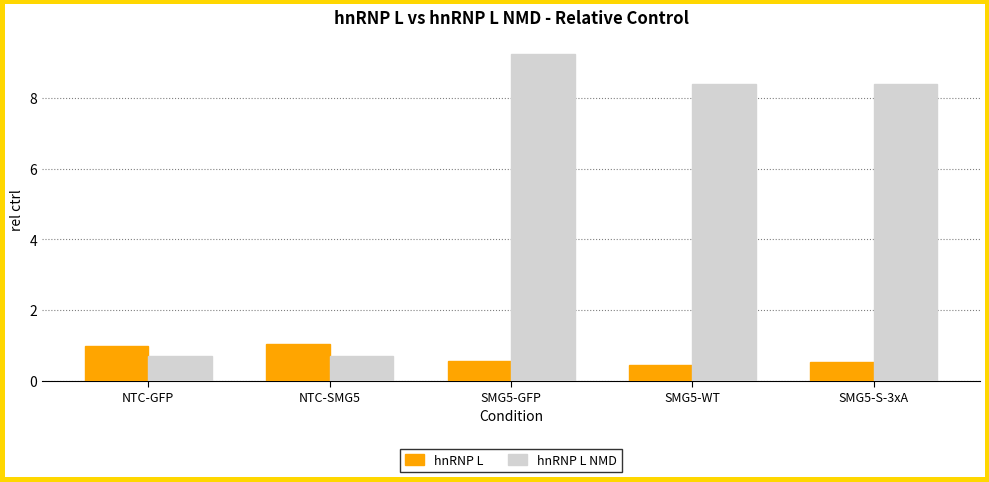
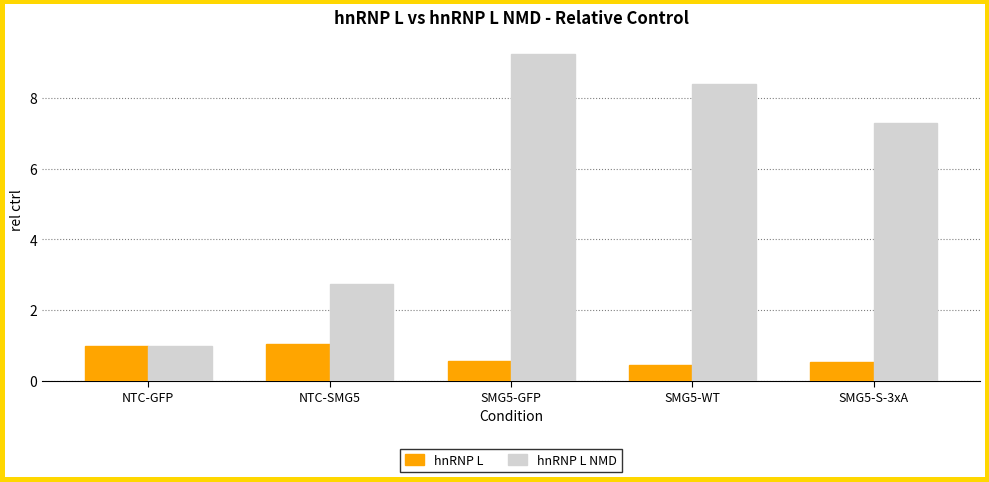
  {
    "hnRNP L": {
      "NTC-GFP": 1.0,
      "NTC-SMG5": 1.0,
      "SMG5-GFP": 0.6,
      "SMG5-WT": 0.5,
      "SMG5-S-3xA": 0.5
    },
    "hnRNP L NMD": {
-     "NTC-GFP": 0.7,
-     "NTC-SMG5": 0.7,
+     "NTC-GFP": 1.0,
+     "NTC-SMG5": 2.7,
      "SMG5-GFP": 9.3,
      "SMG5-WT": 8.4,
-     "SMG5-S-3xA": 8.4
+     "SMG5-S-3xA": 7.3
    }
  }
